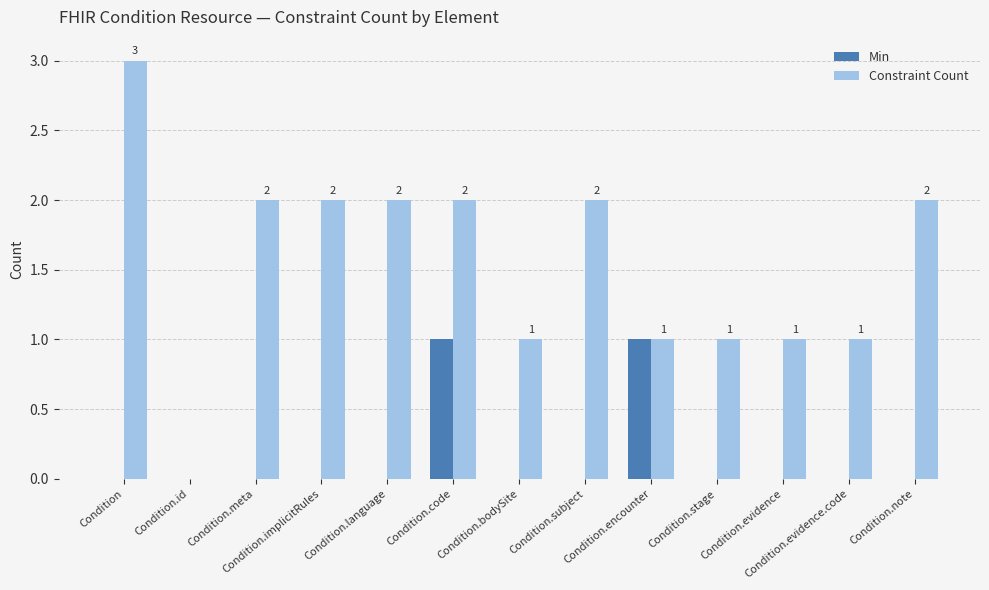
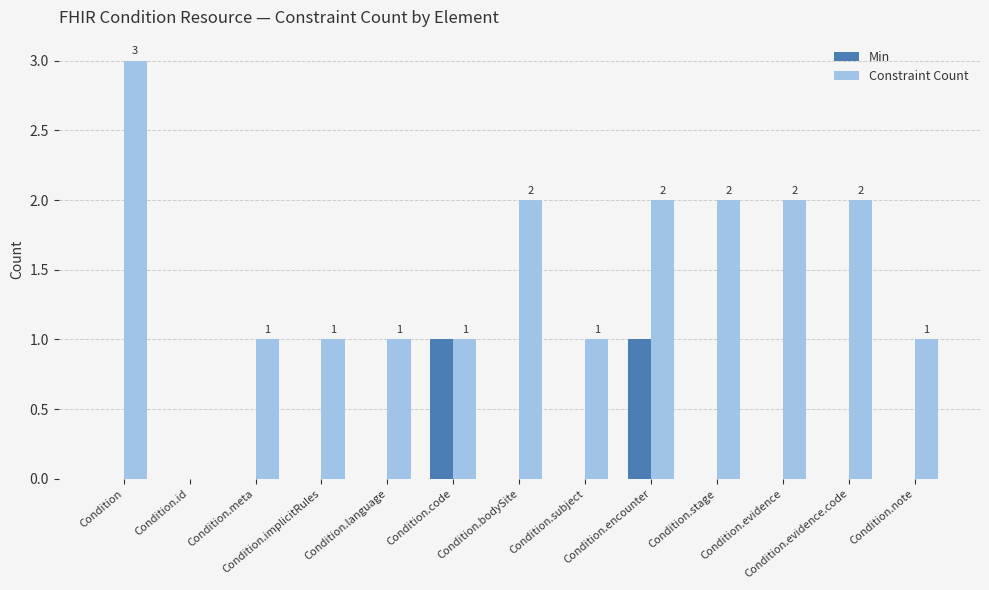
  {
    "Min": {
      "Condition": 0.00,
      "Condition.id": 0.00,
      "Condition.meta": 0.00,
      "Condition.implicitRules": 0.00,
      "Condition.language": 0.00,
      "Condition.bodySite": 0.00,
      "Condition.subject": 0.00,
      "Condition.encounter": 1.00,
      "Condition.stage": 0.00,
      "Condition.evidence": 0.00,
      "Condition.evidence.code": 0.00,
      "Condition.note": 0.00
    },
    "Constraint Count": {
      "Condition": 3,
-     "Condition.meta": 2,
-     "Condition.implicitRules": 2,
-     "Condition.language": 2,
-     "Condition.code": 2,
-     "Condition.bodySite": 1,
-     "Condition.subject": 2,
-     "Condition.encounter": 1,
-     "Condition.stage": 1,
-     "Condition.evidence": 1,
-     "Condition.evidence.code": 1,
-     "Condition.note": 2
+     "Condition.meta": 1,
+     "Condition.implicitRules": 1,
+     "Condition.language": 1,
+     "Condition.code": 1,
+     "Condition.bodySite": 2,
+     "Condition.subject": 1,
+     "Condition.encounter": 2,
+     "Condition.stage": 2,
+     "Condition.evidence": 2,
+     "Condition.evidence.code": 2,
+     "Condition.note": 1
    }
  }
